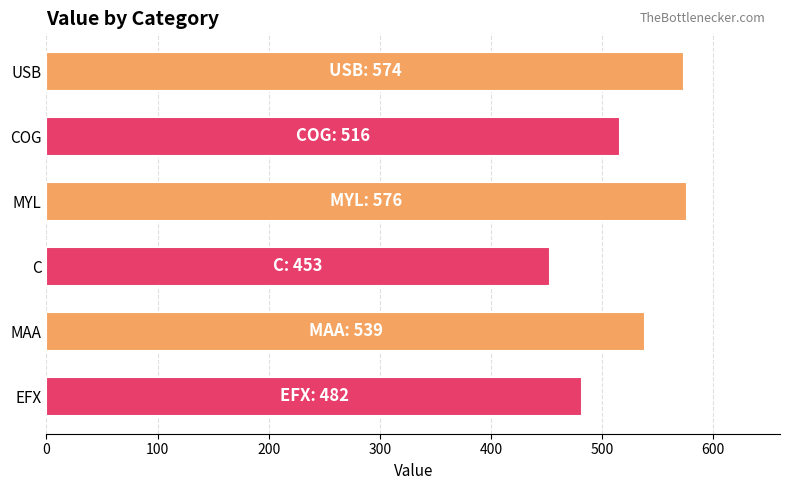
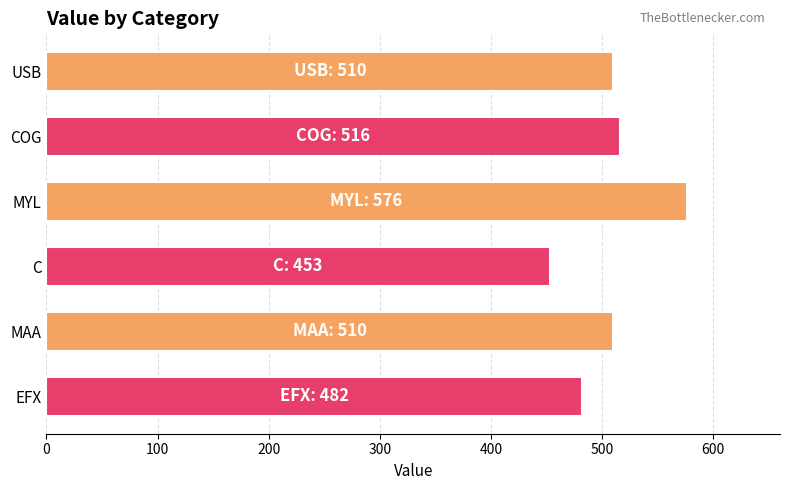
  {
-   "USB": 574,
+   "USB": 510,
    "COG": 516,
    "MYL": 576,
    "C": 453,
-   "MAA": 539,
+   "MAA": 510,
    "EFX": 482
  }
